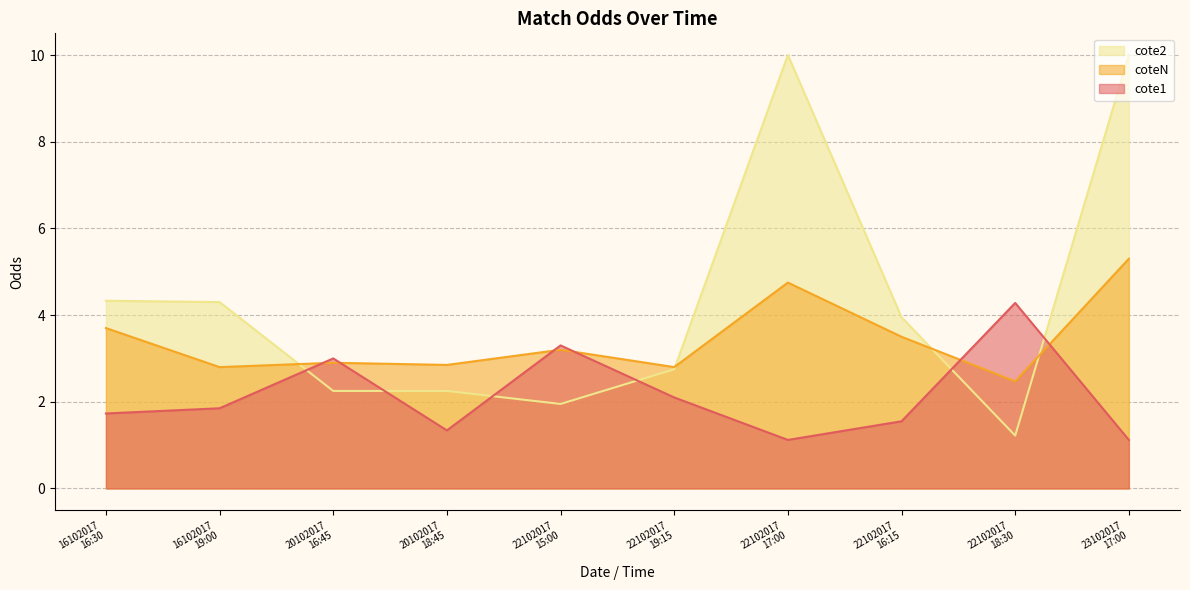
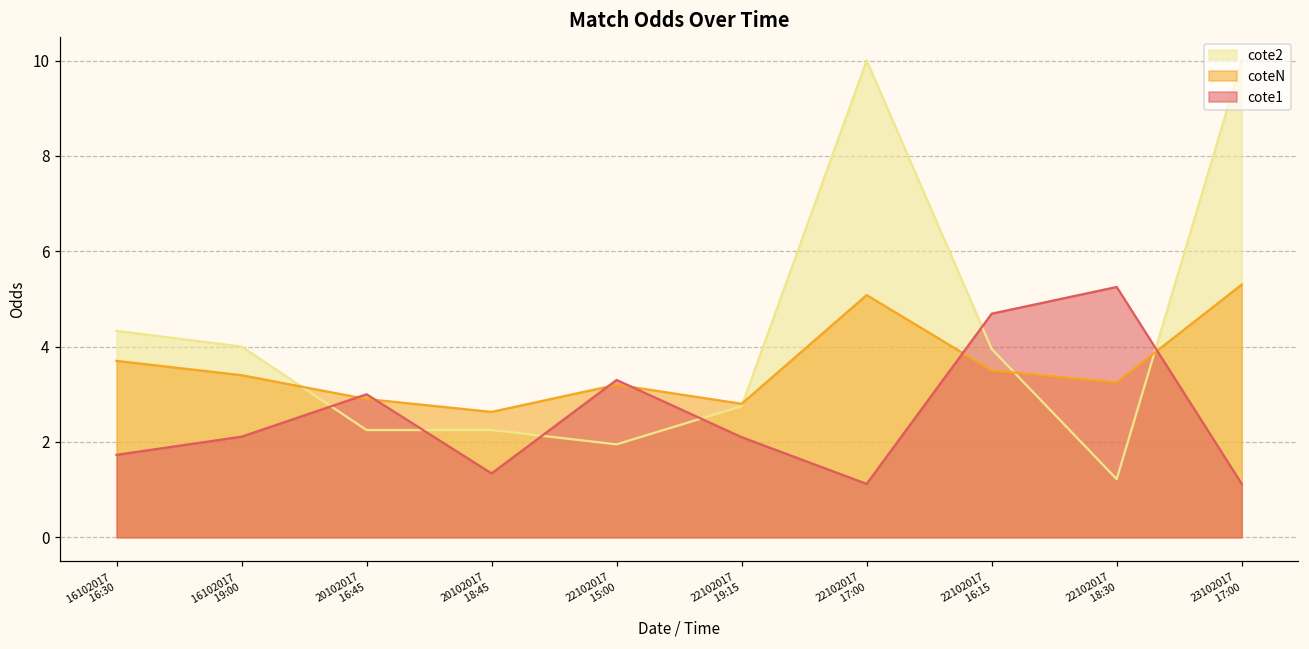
  {
    "cote2": {
      "16102017 16:30": 4.3,
-     "16102017 19:00": 4.3,
+     "16102017 19:00": 4.0,
      "20102017 16:45": 2.3,
      "20102017 18:45": 2.3,
      "22102017 15:00": 2.0,
      "22102017 17:00": 10.0,
      "22102017 16:15": 4.0,
      "22102017 18:30": 1.2
    },
    "coteN": {
      "16102017 16:30": 3.7,
-     "16102017 19:00": 2.8,
+     "16102017 19:00": 3.4,
      "20102017 16:45": 2.9,
-     "20102017 18:45": 2.9,
+     "20102017 18:45": 2.6,
      "22102017 15:00": 3.2,
-     "22102017 17:00": 4.8,
+     "22102017 17:00": 5.1,
      "22102017 16:15": 3.5,
-     "22102017 18:30": 2.5,
+     "22102017 18:30": 3.3,
      "23102017 17:00": 5.3
    },
    "cote1": {
      "16102017 16:30": 1.7,
-     "16102017 19:00": 1.9,
+     "16102017 19:00": 2.1,
      "20102017 16:45": 3.0,
      "20102017 18:45": 1.3,
      "22102017 15:00": 3.3,
      "22102017 19:15": 2.1,
      "22102017 17:00": 1.1,
-     "22102017 16:15": 1.6,
-     "22102017 18:30": 4.3,
+     "22102017 16:15": 4.7,
+     "22102017 18:30": 5.3,
      "23102017 17:00": 1.1
    }
  }
